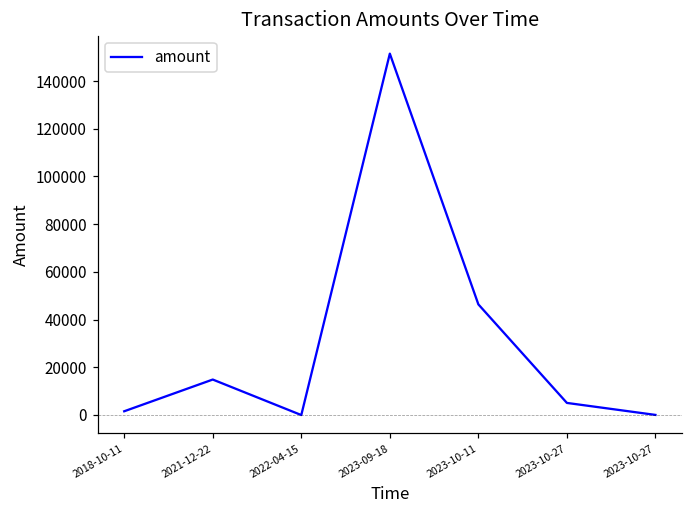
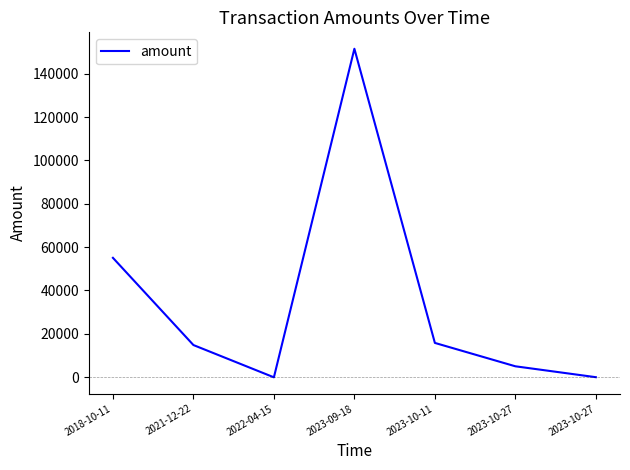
  {
-   "2018-10-11": 2000,
+   "2018-10-11": 55000,
    "2021-12-22": 15000,
    "2022-04-15": 0,
    "2023-09-18": 152000,
-   "2023-10-11": 46000
+   "2023-10-11": 16000
  }
